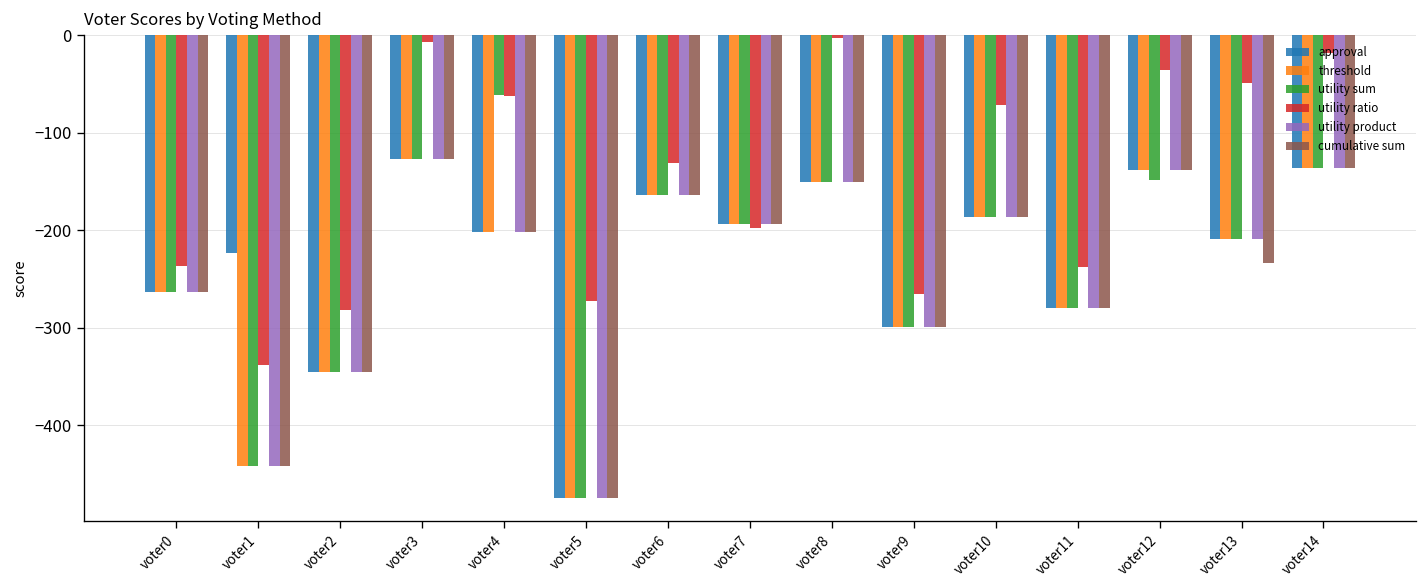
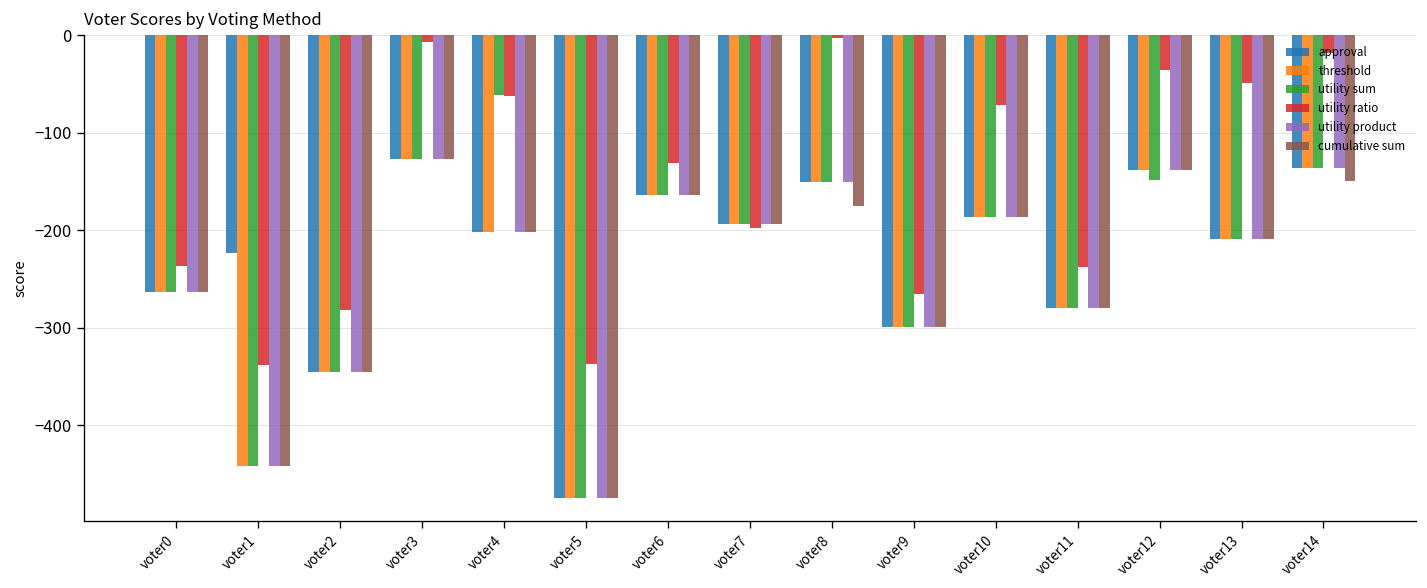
  {
    "approval": {
      "voter0": -260,
      "voter1": -220,
      "voter2": -350,
      "voter3": -130,
      "voter4": -200,
      "voter5": -480,
      "voter6": -160,
      "voter7": -190,
      "voter8": -150,
      "voter9": -300,
      "voter10": -190,
      "voter11": -280,
      "voter12": -140,
      "voter13": -210,
      "voter14": -140
    },
    "threshold": {
      "voter0": -260,
      "voter1": -440,
      "voter2": -350,
      "voter3": -130,
      "voter4": -200,
      "voter5": -480,
      "voter6": -160,
      "voter7": -190,
      "voter8": -150,
      "voter9": -300,
      "voter10": -190,
      "voter11": -280,
      "voter12": -140,
      "voter13": -210,
      "voter14": -140
    },
    "utility sum": {
      "voter0": -260,
      "voter1": -440,
      "voter2": -350,
      "voter3": -130,
      "voter4": -60,
      "voter5": -480,
      "voter6": -160,
      "voter7": -190,
      "voter8": -150,
      "voter9": -300,
      "voter10": -190,
      "voter11": -280,
      "voter12": -150,
      "voter13": -210,
      "voter14": -140
    },
    "utility ratio": {
      "voter0": -240,
      "voter1": -340,
      "voter2": -280,
      "voter3": -10,
      "voter4": -60,
-     "voter5": -270,
+     "voter5": -340,
      "voter6": -130,
      "voter7": -200,
      "voter9": -270,
      "voter10": -70,
      "voter11": -240,
      "voter12": -40,
      "voter13": -50,
      "voter14": -20
    },
    "utility product": {
      "voter0": -260,
      "voter1": -440,
      "voter2": -350,
      "voter3": -130,
      "voter4": -200,
      "voter5": -480,
      "voter6": -160,
      "voter7": -190,
      "voter8": -150,
      "voter9": -300,
      "voter10": -190,
      "voter11": -280,
      "voter12": -140,
      "voter13": -210,
      "voter14": -140
    },
    "cumulative sum": {
      "voter0": -260,
      "voter1": -440,
      "voter2": -350,
      "voter3": -130,
      "voter4": -200,
      "voter5": -480,
      "voter6": -160,
      "voter7": -190,
-     "voter8": -150,
+     "voter8": -180,
      "voter9": -300,
      "voter10": -190,
      "voter11": -280,
      "voter12": -140,
-     "voter13": -230,
-     "voter14": -140
+     "voter13": -210,
+     "voter14": -150
    }
  }
